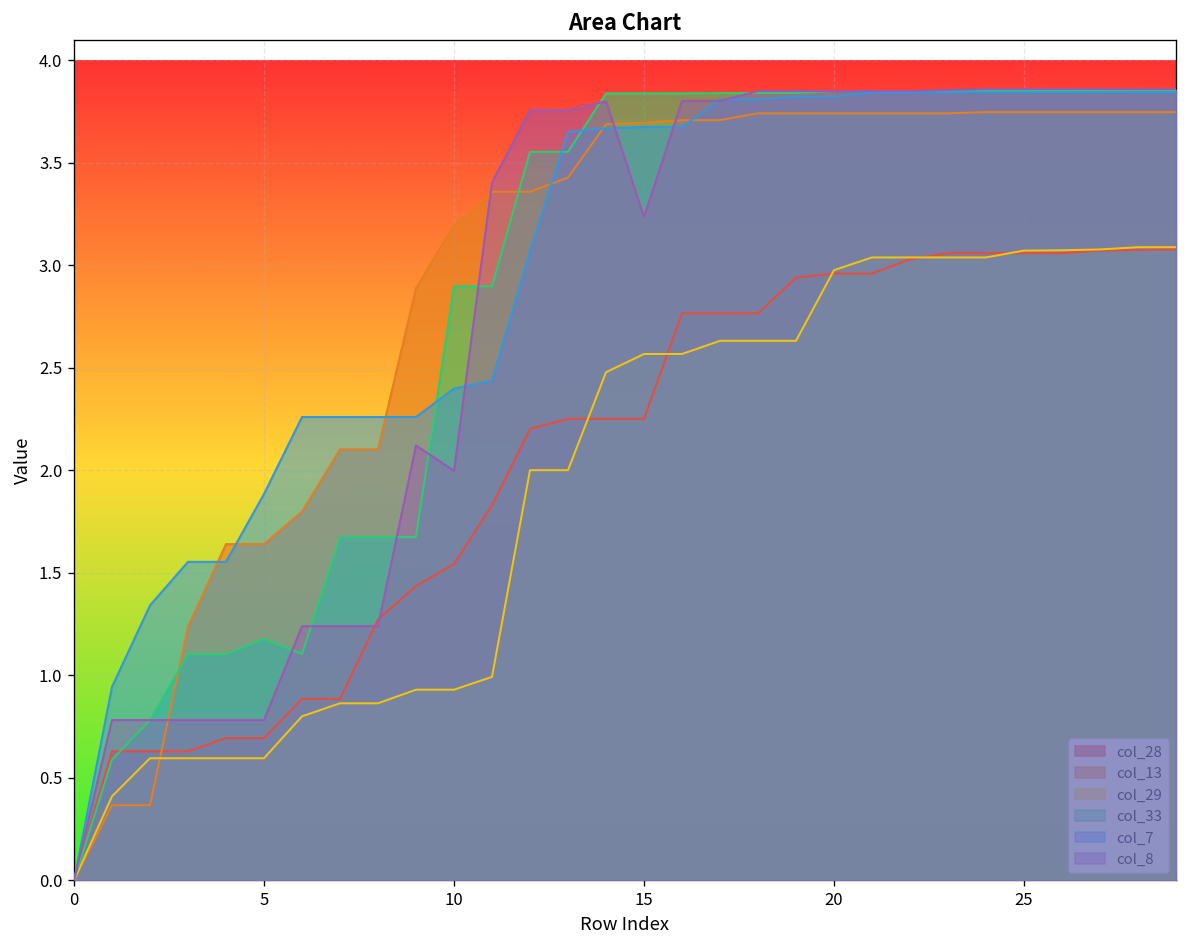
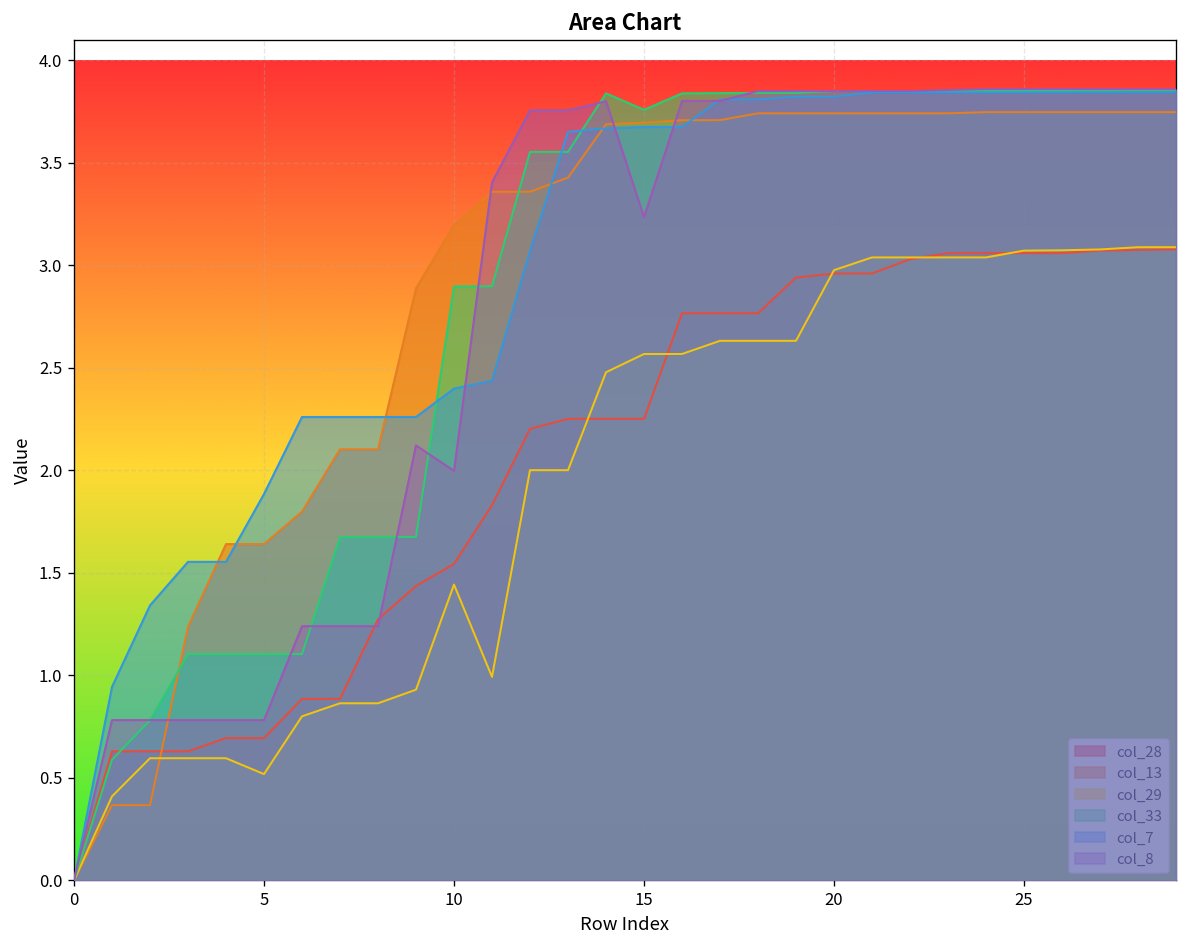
  {
    "col_29": {
-     "5": 0.60,
-     "10": 0.93,
+     "5": 0.52,
+     "10": 1.44,
      "15": 2.57,
      "20": 2.98
    },
    "col_33": {
-     "5": 1.18,
+     "5": 1.10,
      "10": 2.90,
-     "15": 3.84
+     "15": 3.76
    },
    "col_7": {
      "5": 1.89,
      "10": 2.40,
      "15": 3.68,
      "20": 3.82
    },
    "col_8": {
      "5": 0.78,
      "10": 2.00,
      "15": 3.24
    }
  }
